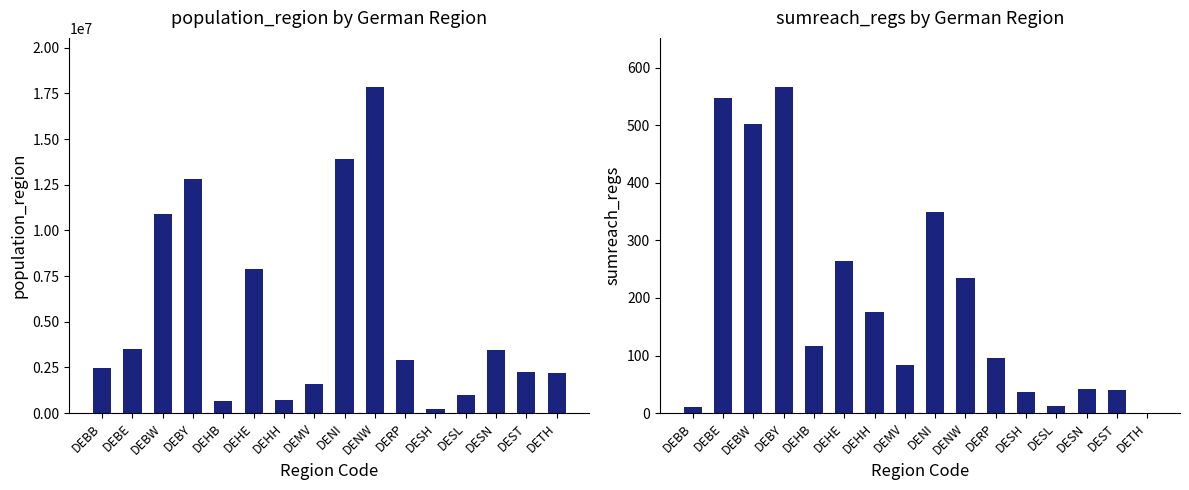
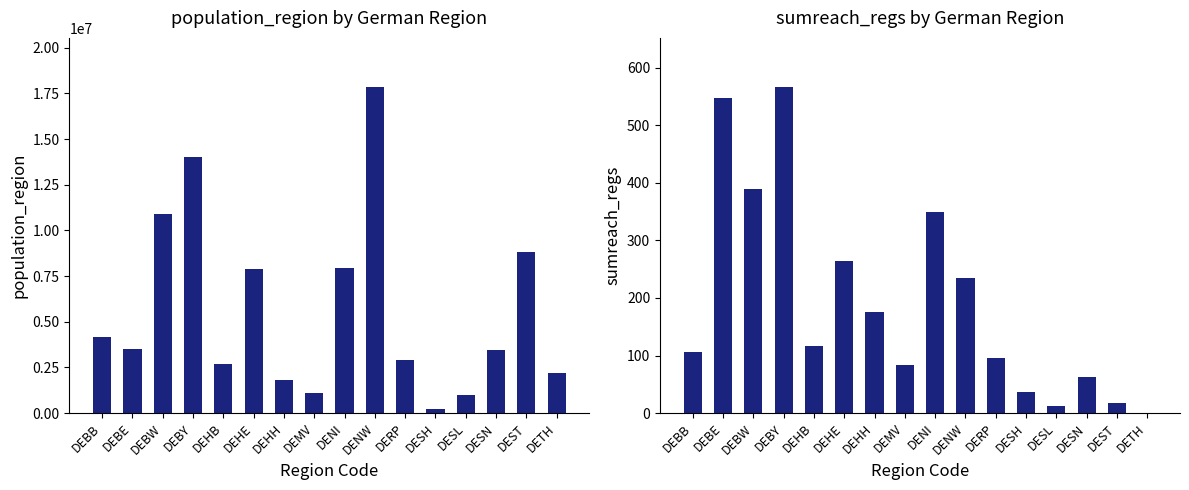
  {
    "population_region by German Region": {
-     "DEBB": 2500000,
+     "DEBB": 4200000,
      "DEBE": 3500000,
      "DEBW": 10900000,
-     "DEBY": 12800000,
-     "DEHB": 700000,
+     "DEBY": 14000000,
+     "DEHB": 2700000,
      "DEHE": 7900000,
-     "DEHH": 700000,
-     "DEMV": 1600000,
-     "DENI": 13900000,
+     "DEHH": 1800000,
+     "DEMV": 1100000,
+     "DENI": 7900000,
      "DENW": 17900000,
      "DERP": 2900000,
      "DESH": 200000,
      "DESL": 1000000,
      "DESN": 3500000,
-     "DEST": 2200000,
+     "DEST": 8800000,
      "DETH": 2200000
    },
    "sumreach_regs by German Region": {
-     "DEBB": 10,
+     "DEBB": 110,
      "DEBE": 550,
-     "DEBW": 500,
+     "DEBW": 390,
      "DEBY": 570,
      "DEHB": 120,
      "DEHE": 260,
      "DEHH": 180,
      "DEMV": 80,
      "DENI": 350,
      "DENW": 230,
      "DERP": 100,
      "DESH": 40,
      "DESL": 10,
-     "DESN": 40,
-     "DEST": 40,
+     "DESN": 60,
+     "DEST": 20,
      "DETH": 0
    }
  }
